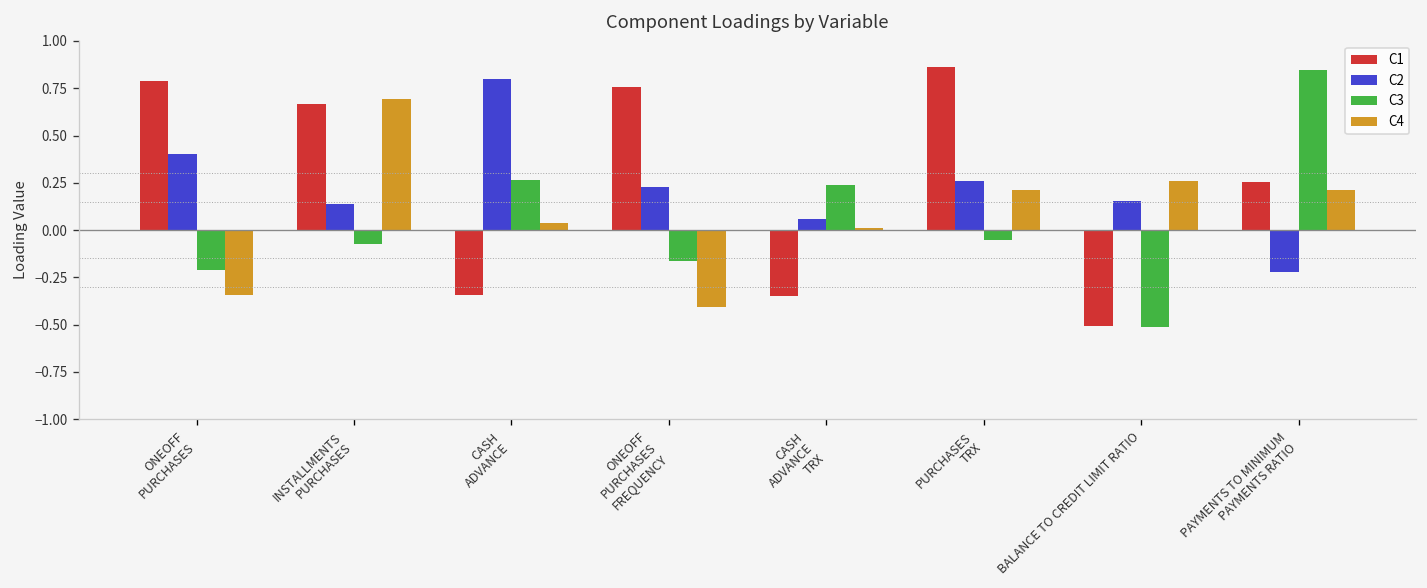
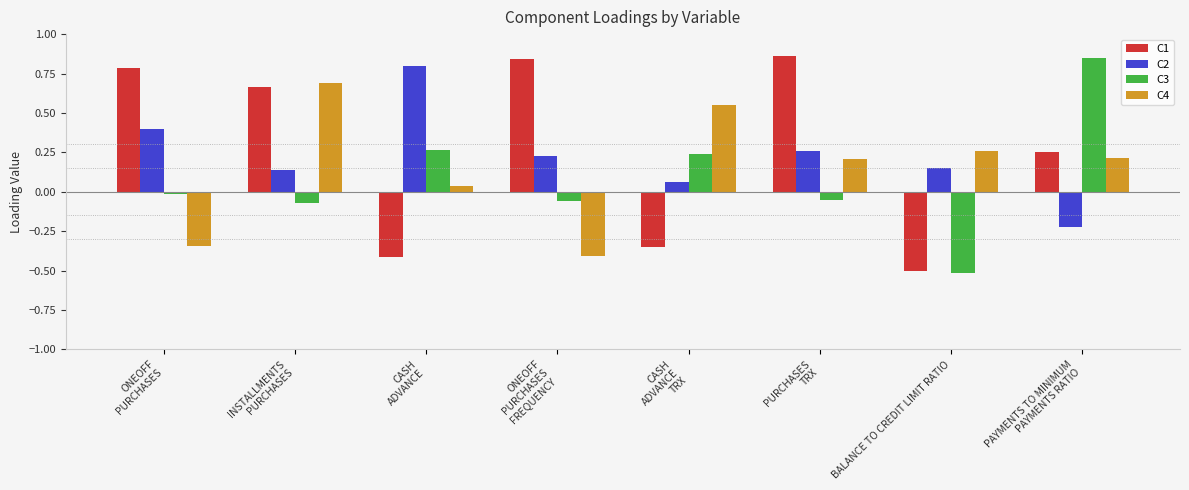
  {
    "C1": {
      "ONEOFF PURCHASES": 0.79,
      "INSTALLMENTS PURCHASES": 0.66,
-     "CASH ADVANCE": -0.34,
-     "ONEOFF PURCHASES FREQUENCY": 0.76,
+     "CASH ADVANCE": -0.42,
+     "ONEOFF PURCHASES FREQUENCY": 0.84,
      "CASH ADVANCE TRX": -0.35,
      "PURCHASES TRX": 0.86,
      "BALANCE TO CREDIT LIMIT RATIO": -0.50,
      "PAYMENTS TO MINIMUM PAYMENTS RATIO": 0.25
    },
    "C2": {
      "ONEOFF PURCHASES": 0.40,
      "INSTALLMENTS PURCHASES": 0.14,
      "CASH ADVANCE": 0.80,
      "ONEOFF PURCHASES FREQUENCY": 0.23,
      "CASH ADVANCE TRX": 0.06,
      "PURCHASES TRX": 0.26,
      "BALANCE TO CREDIT LIMIT RATIO": 0.15,
      "PAYMENTS TO MINIMUM PAYMENTS RATIO": -0.22
    },
    "C3": {
-     "ONEOFF PURCHASES": -0.21,
+     "ONEOFF PURCHASES": -0.01,
      "INSTALLMENTS PURCHASES": -0.07,
      "CASH ADVANCE": 0.27,
-     "ONEOFF PURCHASES FREQUENCY": -0.16,
+     "ONEOFF PURCHASES FREQUENCY": -0.06,
      "CASH ADVANCE TRX": 0.24,
      "PURCHASES TRX": -0.05,
      "BALANCE TO CREDIT LIMIT RATIO": -0.51,
      "PAYMENTS TO MINIMUM PAYMENTS RATIO": 0.85
    },
    "C4": {
      "ONEOFF PURCHASES": -0.34,
      "INSTALLMENTS PURCHASES": 0.69,
      "CASH ADVANCE": 0.04,
      "ONEOFF PURCHASES FREQUENCY": -0.41,
-     "CASH ADVANCE TRX": 0.01,
+     "CASH ADVANCE TRX": 0.55,
      "PURCHASES TRX": 0.21,
      "BALANCE TO CREDIT LIMIT RATIO": 0.26,
      "PAYMENTS TO MINIMUM PAYMENTS RATIO": 0.21
    }
  }
